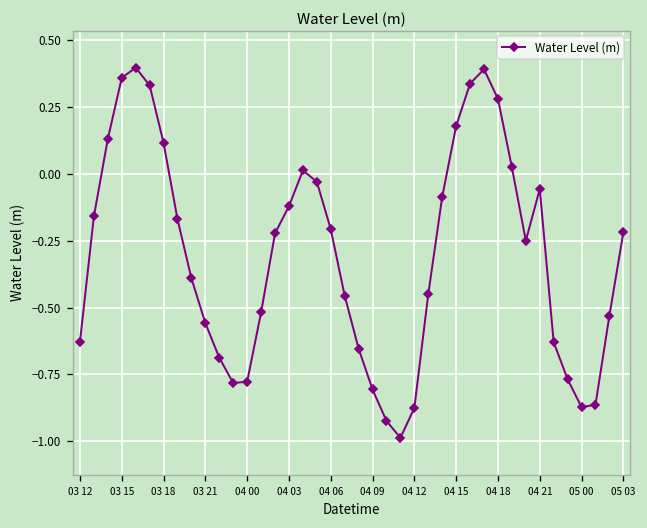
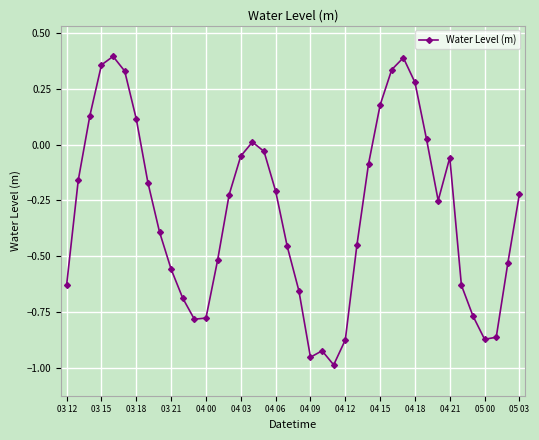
  {
    "03 12": -0.63,
    "03 15": 0.36,
    "03 18": 0.11,
    "03 21": -0.56,
    "04 00": -0.78,
-   "04 03": -0.12,
+   "04 03": -0.05,
    "04 06": -0.21,
-   "04 09": -0.81,
+   "04 09": -0.95,
    "04 12": -0.87,
    "04 15": 0.18,
    "04 18": 0.28,
    "04 21": -0.06,
    "05 00": -0.87,
    "05 03": -0.22
  }
